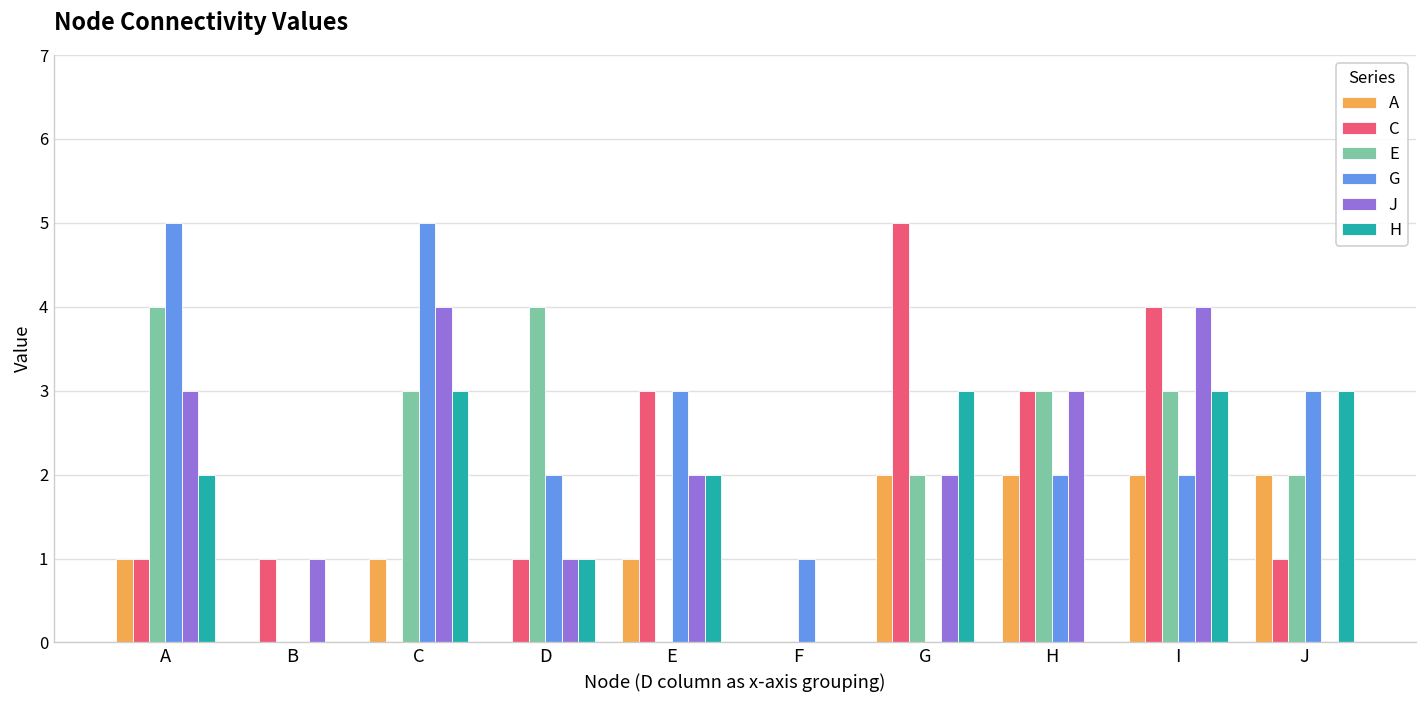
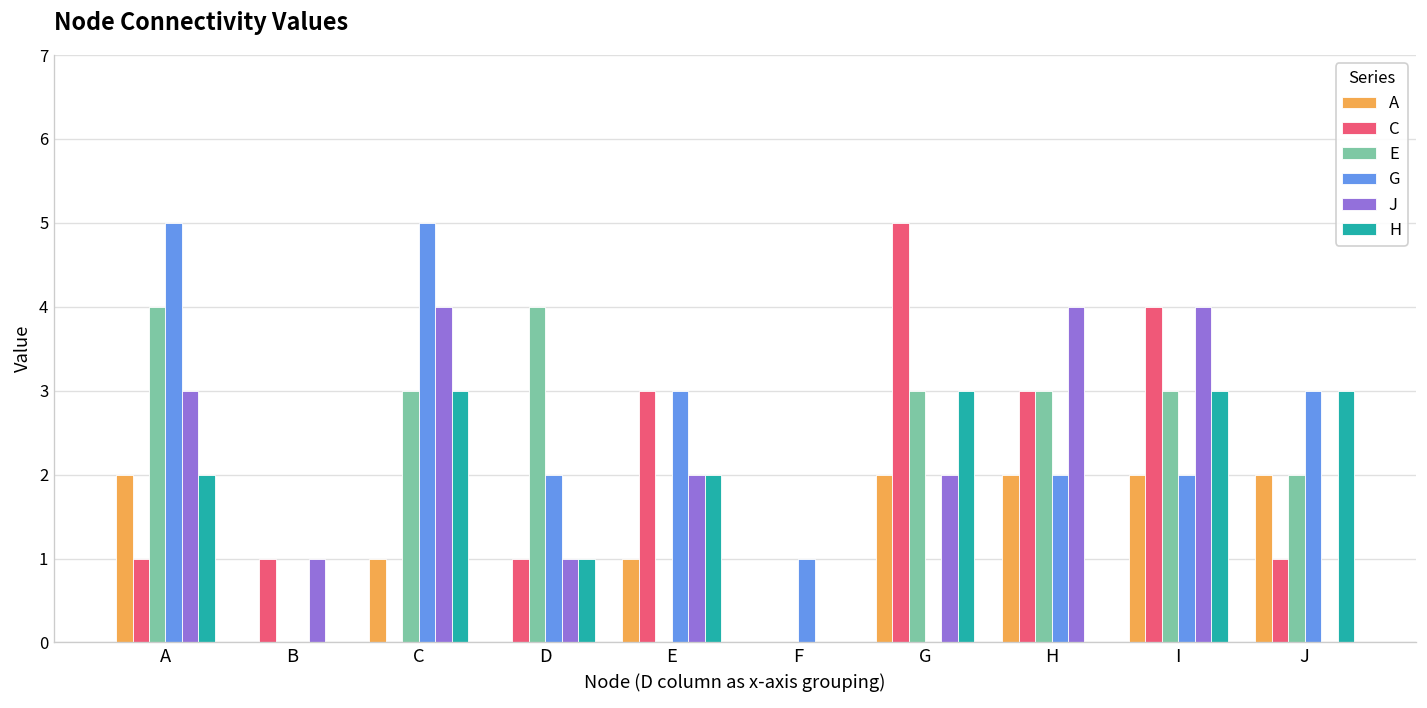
  {
    "A": {
-     "A": 1,
+     "A": 2,
      "B": 0,
      "C": 1,
      "D": 0,
      "E": 1,
      "F": 0,
      "G": 2,
      "H": 2,
      "I": 2,
      "J": 2
    },
    "C": {
      "A": 1,
      "B": 1,
      "C": 0,
      "D": 1,
      "E": 3,
      "F": 0,
      "G": 5,
      "H": 3,
      "I": 4,
      "J": 1
    },
    "E": {
      "A": 4,
      "B": 0,
      "C": 3,
      "D": 4,
      "E": 0,
      "F": 0,
-     "G": 2,
+     "G": 3,
      "H": 3,
      "I": 3,
      "J": 2
    },
    "G": {
      "A": 5,
      "B": 0,
      "C": 5,
      "D": 2,
      "E": 3,
      "F": 1,
      "G": 0,
      "H": 2,
      "I": 2,
      "J": 3
    },
    "J": {
      "A": 3,
      "B": 1,
      "C": 4,
      "D": 1,
      "E": 2,
      "F": 0,
      "G": 2,
-     "H": 3,
+     "H": 4,
      "I": 4,
      "J": 0
    },
    "H": {
      "A": 2,
      "B": 0,
      "C": 3,
      "D": 1,
      "E": 2,
      "F": 0,
      "G": 3,
      "H": 0,
      "I": 3,
      "J": 3
    }
  }
